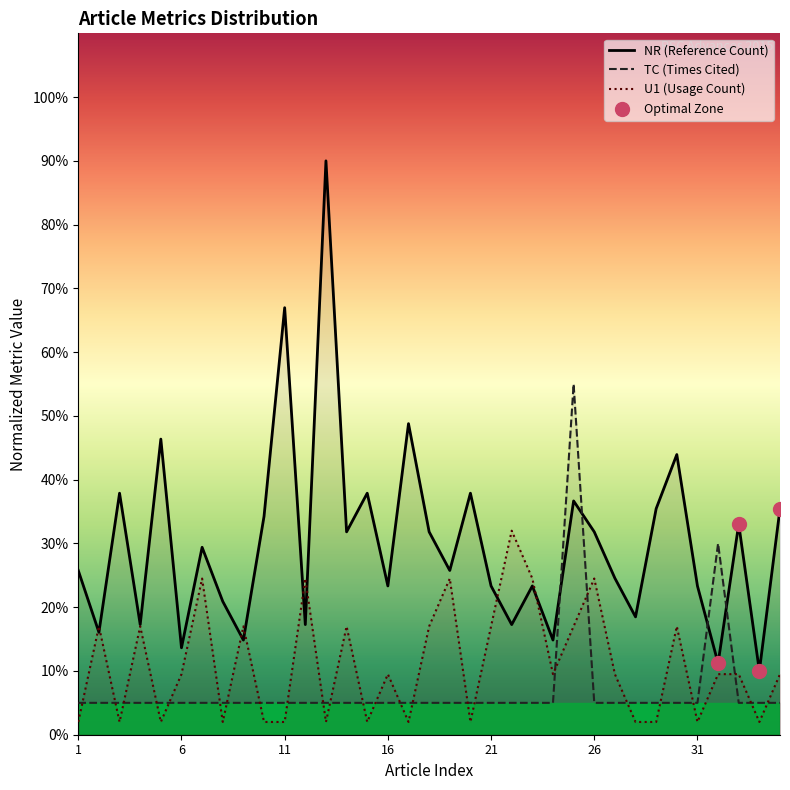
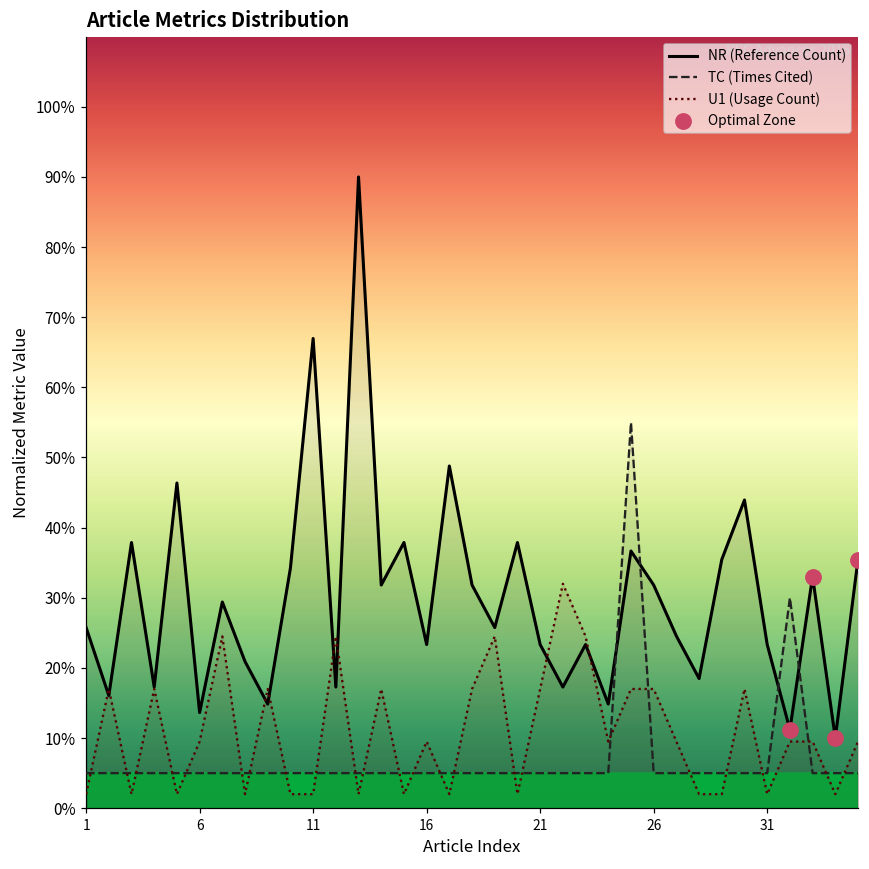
  {
    "U1 (Usage Count)": {
      "6": "10%",
      "16": "10%",
      "21": "17%",
-     "26": "25%"
+     "26": "17%"
    }
  }
